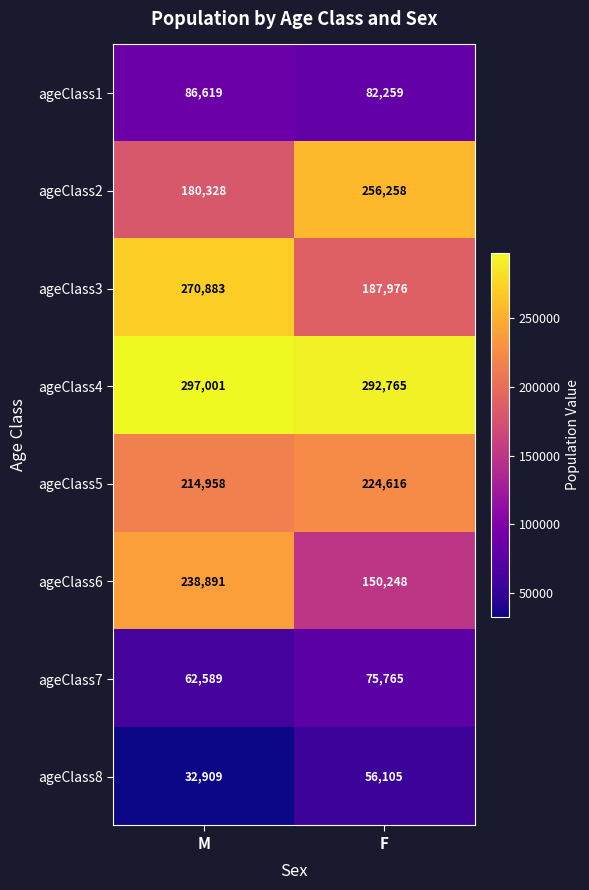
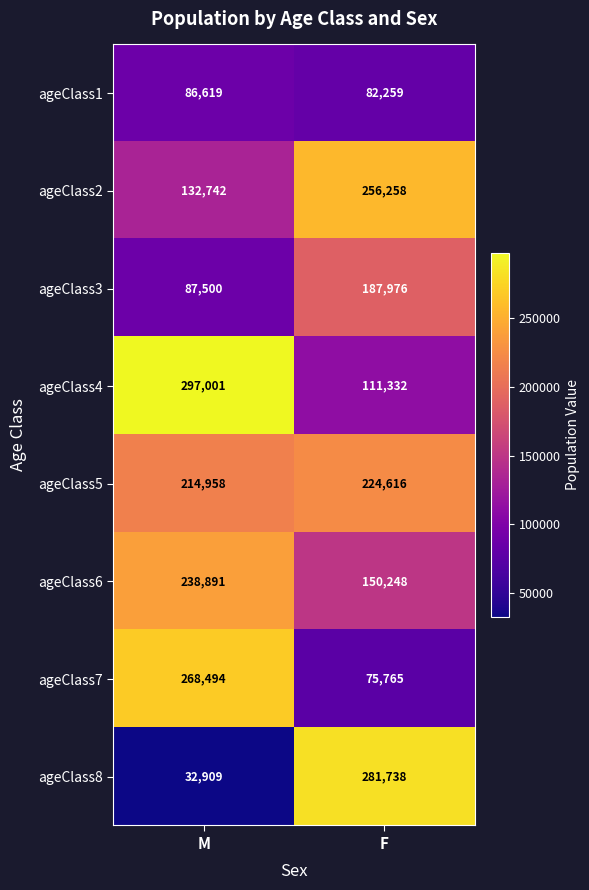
  {
    "ageClass1": {
      "M": "86,619",
      "F": "82,259"
    },
    "ageClass2": {
-     "M": "180,328",
+     "M": "132,742",
      "F": "256,258"
    },
    "ageClass3": {
-     "M": "270,883",
+     "M": "87,500",
      "F": "187,976"
    },
    "ageClass4": {
      "M": "297,001",
-     "F": "292,765"
+     "F": "111,332"
    },
    "ageClass5": {
      "M": "214,958",
      "F": "224,616"
    },
    "ageClass6": {
      "M": "238,891",
      "F": "150,248"
    },
    "ageClass7": {
-     "M": "62,589",
+     "M": "268,494",
      "F": "75,765"
    },
    "ageClass8": {
      "M": "32,909",
-     "F": "56,105"
+     "F": "281,738"
    }
  }
